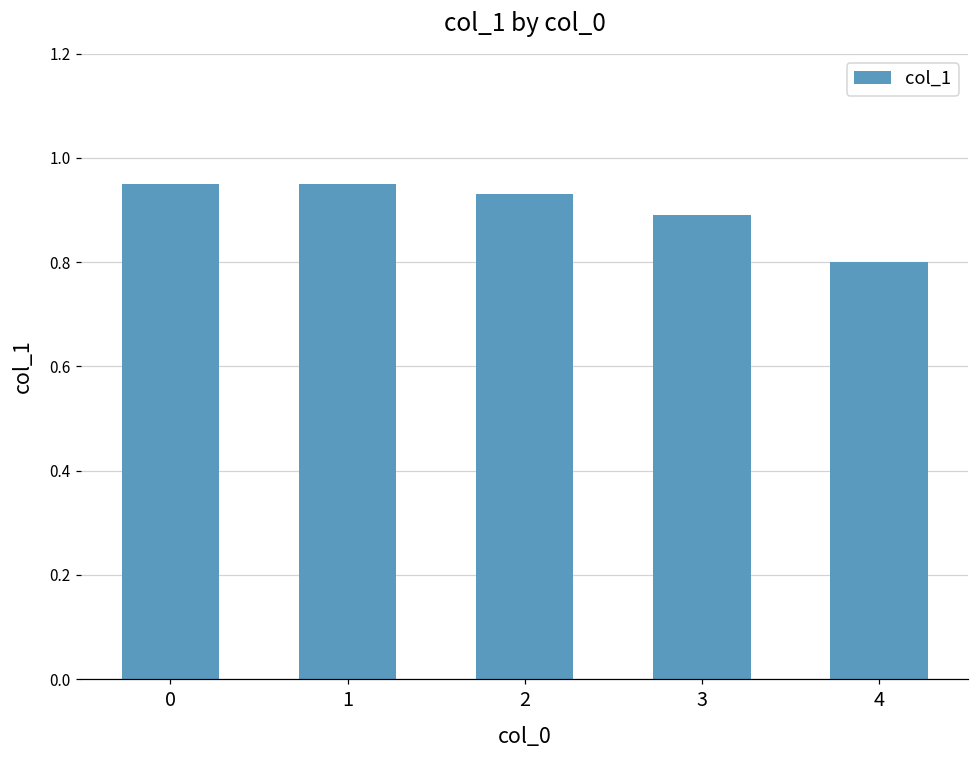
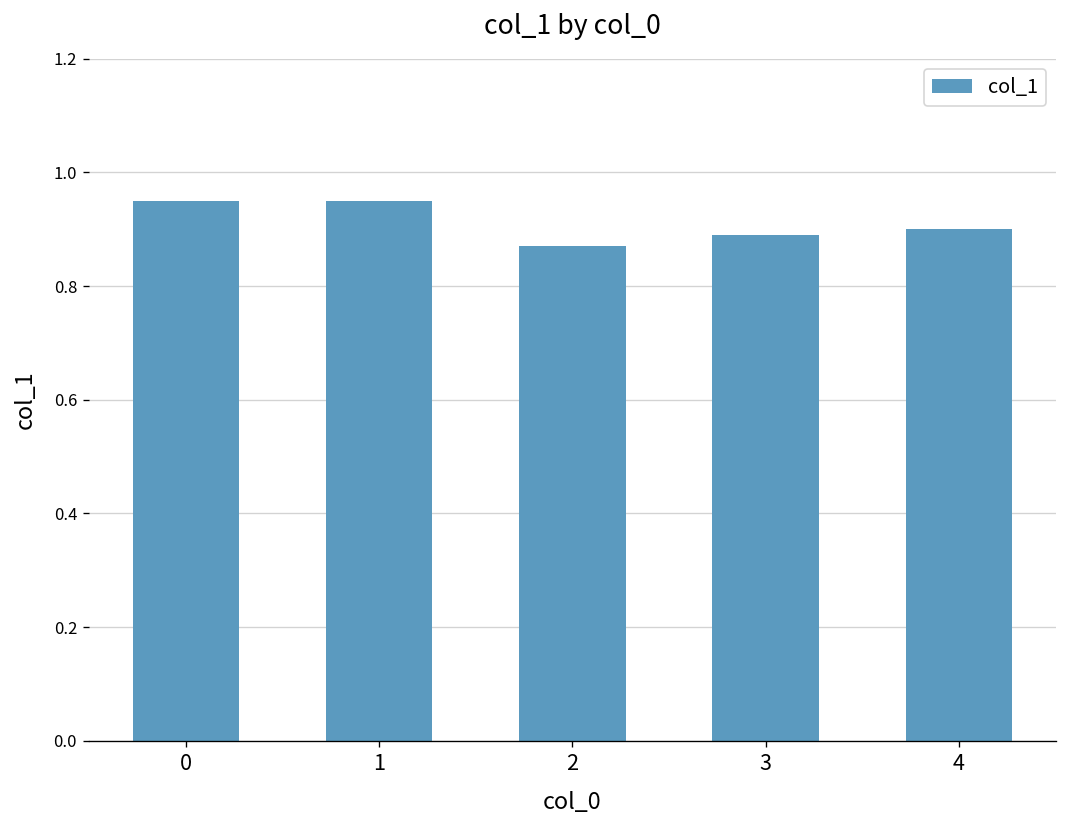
  {
    "0": 0.95,
    "1": 0.95,
-   "2": 0.93,
+   "2": 0.87,
    "3": 0.89,
-   "4": 0.8
+   "4": 0.9
  }
